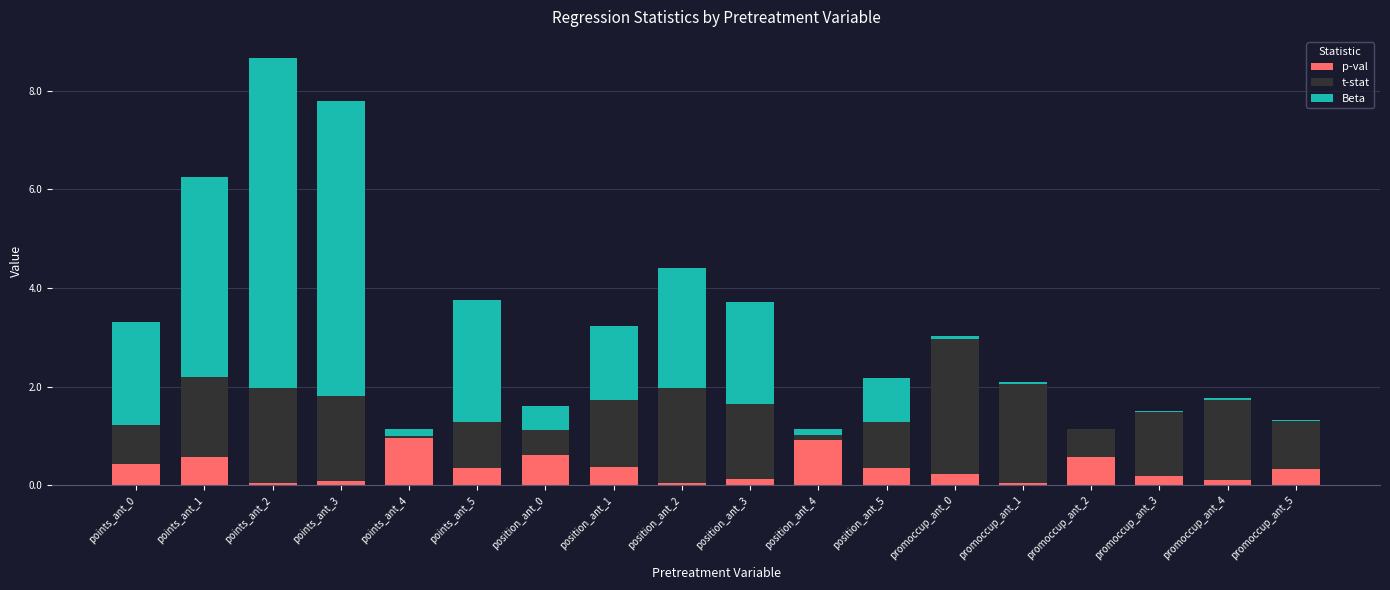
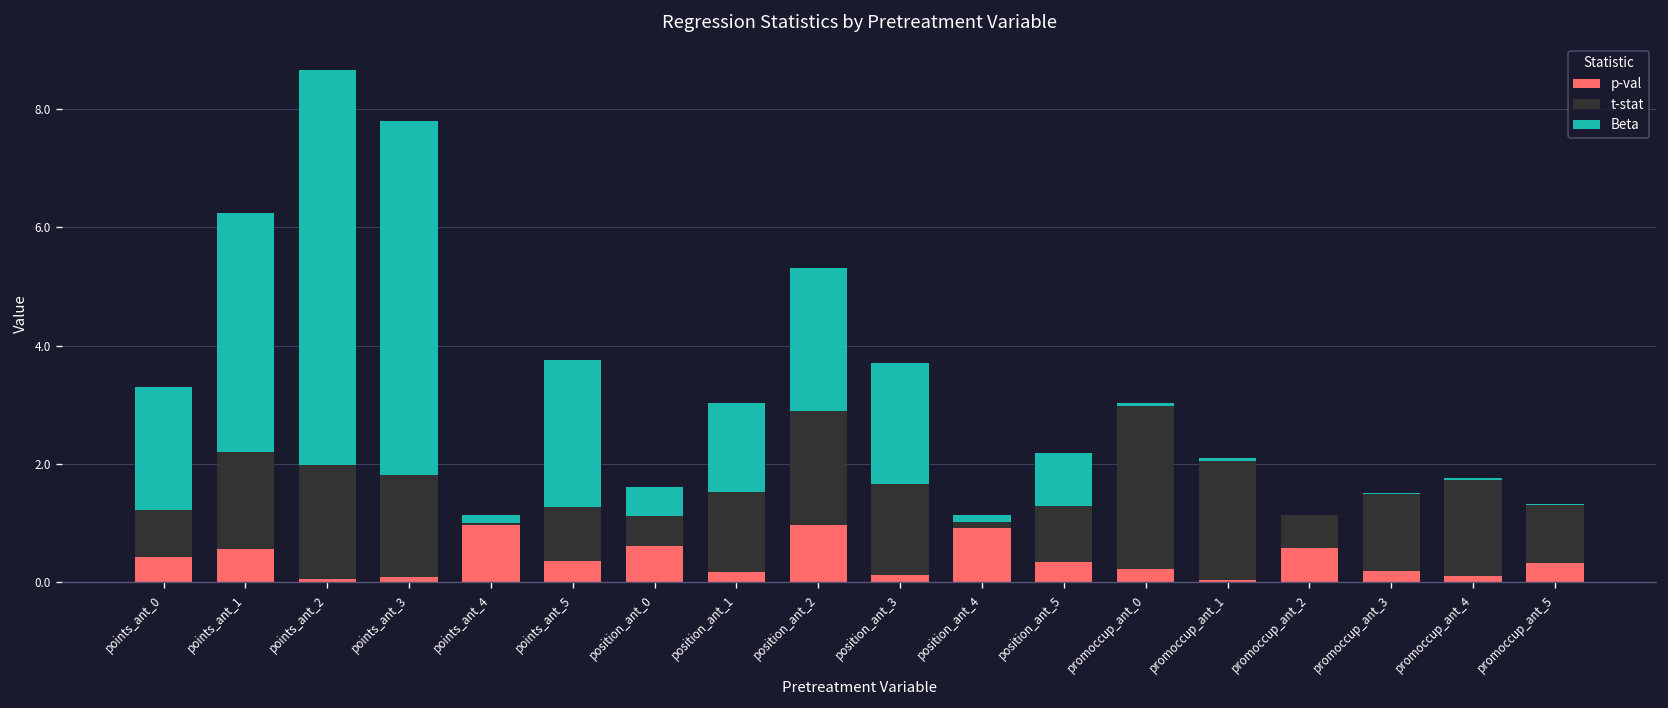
  {
    "p-val": {
      "points_ant_0": 0.4,
      "points_ant_1": 0.6,
      "points_ant_2": 0.1,
      "points_ant_3": 0.1,
      "points_ant_4": 1.0,
      "points_ant_5": 0.4,
      "position_ant_0": 0.6,
-     "position_ant_1": 0.4,
-     "position_ant_2": 0.1,
+     "position_ant_1": 0.2,
+     "position_ant_2": 1.0,
      "position_ant_3": 0.1,
      "position_ant_4": 0.9,
      "position_ant_5": 0.3,
      "promoccup_ant_0": 0.2,
      "promoccup_ant_2": 0.6,
      "promoccup_ant_3": 0.2,
      "promoccup_ant_4": 0.1,
      "promoccup_ant_5": 0.3
    },
    "t-stat": {
      "points_ant_0": 0.8,
      "points_ant_1": 1.6,
      "points_ant_2": 1.9,
      "points_ant_3": 1.7,
      "points_ant_5": 0.9,
      "position_ant_0": 0.5,
      "position_ant_1": 1.4,
      "position_ant_2": 1.9,
      "position_ant_3": 1.5,
      "position_ant_4": 0.1,
      "position_ant_5": 0.9,
      "promoccup_ant_0": 2.7,
      "promoccup_ant_1": 2.0,
      "promoccup_ant_2": 0.6,
      "promoccup_ant_3": 1.3,
      "promoccup_ant_4": 1.6,
      "promoccup_ant_5": 1.0
    },
    "Beta": {
      "points_ant_0": 2.1,
      "points_ant_1": 4.0,
      "points_ant_2": 6.7,
      "points_ant_3": 6.0,
      "points_ant_4": 0.1,
      "points_ant_5": 2.5,
      "position_ant_0": 0.5,
      "position_ant_1": 1.5,
      "position_ant_2": 2.4,
      "position_ant_3": 2.1,
      "position_ant_4": 0.1,
      "position_ant_5": 0.9
    }
  }
